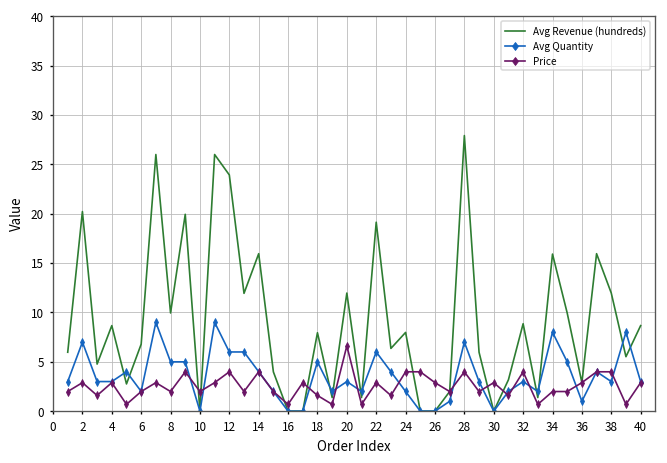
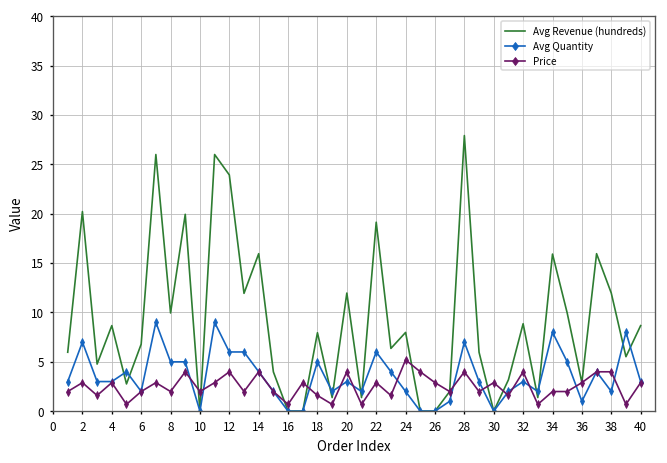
  {
    "Avg Revenue (hundreds)": {
      "2": 20,
      "4": 9,
      "6": 7,
      "8": 10,
      "12": 24,
      "14": 16,
      "18": 8,
      "20": 12,
      "22": 19,
      "24": 8,
      "28": 28,
      "32": 9,
      "34": 16,
      "38": 12,
      "40": 9
    },
    "Avg Quantity": {
      "2": 7,
      "8": 5,
      "12": 6,
      "18": 5,
      "20": 3,
      "22": 6,
      "24": 2,
      "28": 7,
      "32": 3,
      "34": 8,
      "36": 1,
-     "38": 3
+     "38": 2
    },
    "Price": {
      "2": 3,
      "8": 2,
      "10": 2,
      "12": 4,
      "16": 1,
      "18": 2,
-     "20": 7,
+     "20": 4,
      "22": 3,
-     "24": 4,
+     "24": 5,
      "26": 3,
      "28": 4,
      "30": 3,
      "32": 4,
      "34": 2,
      "38": 4
    }
  }
